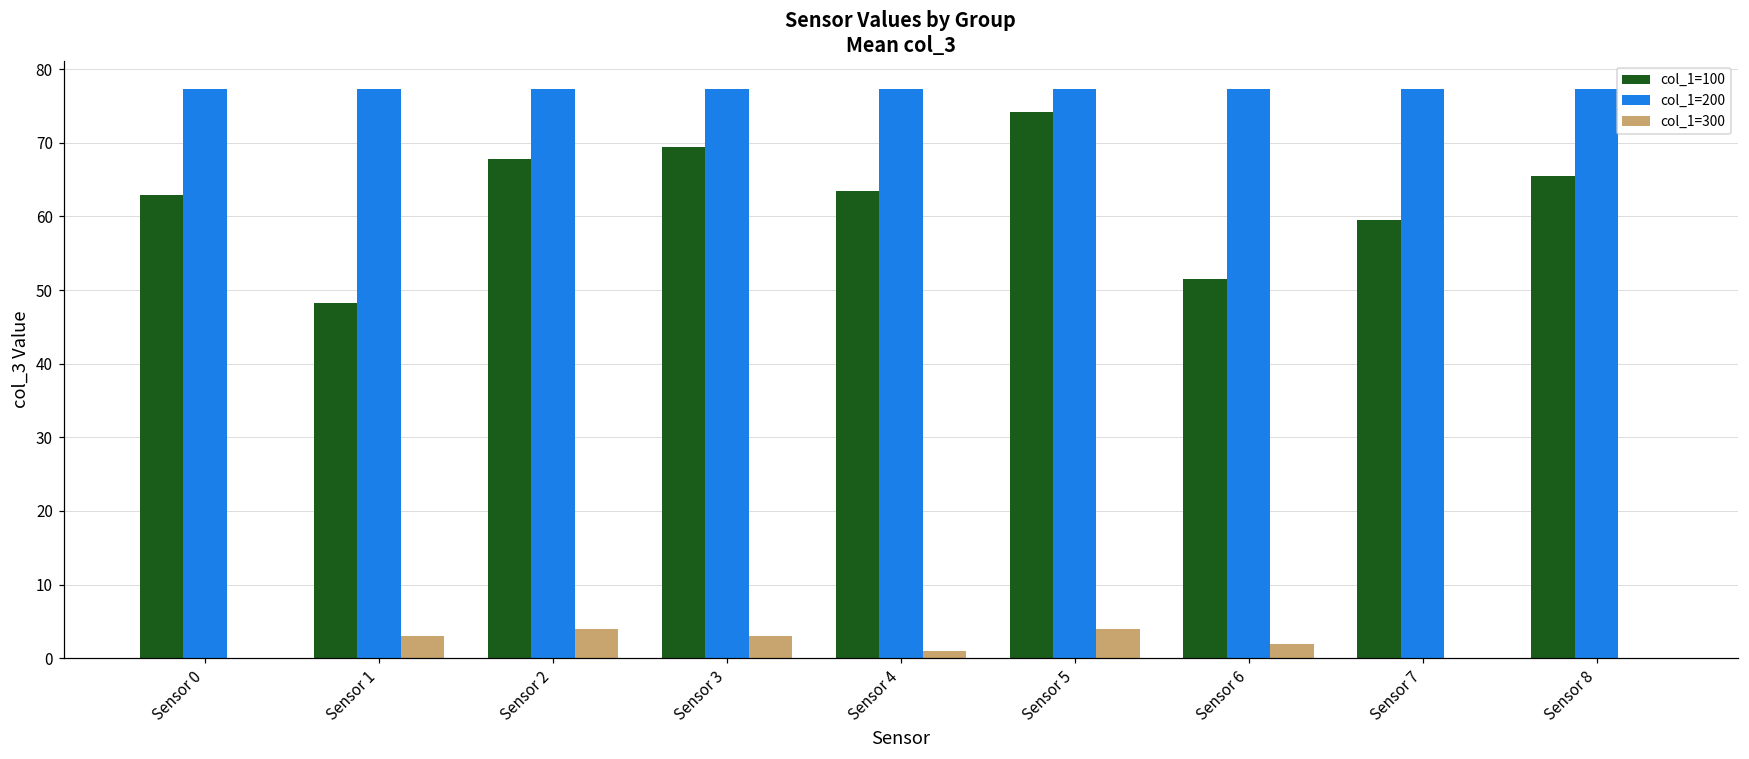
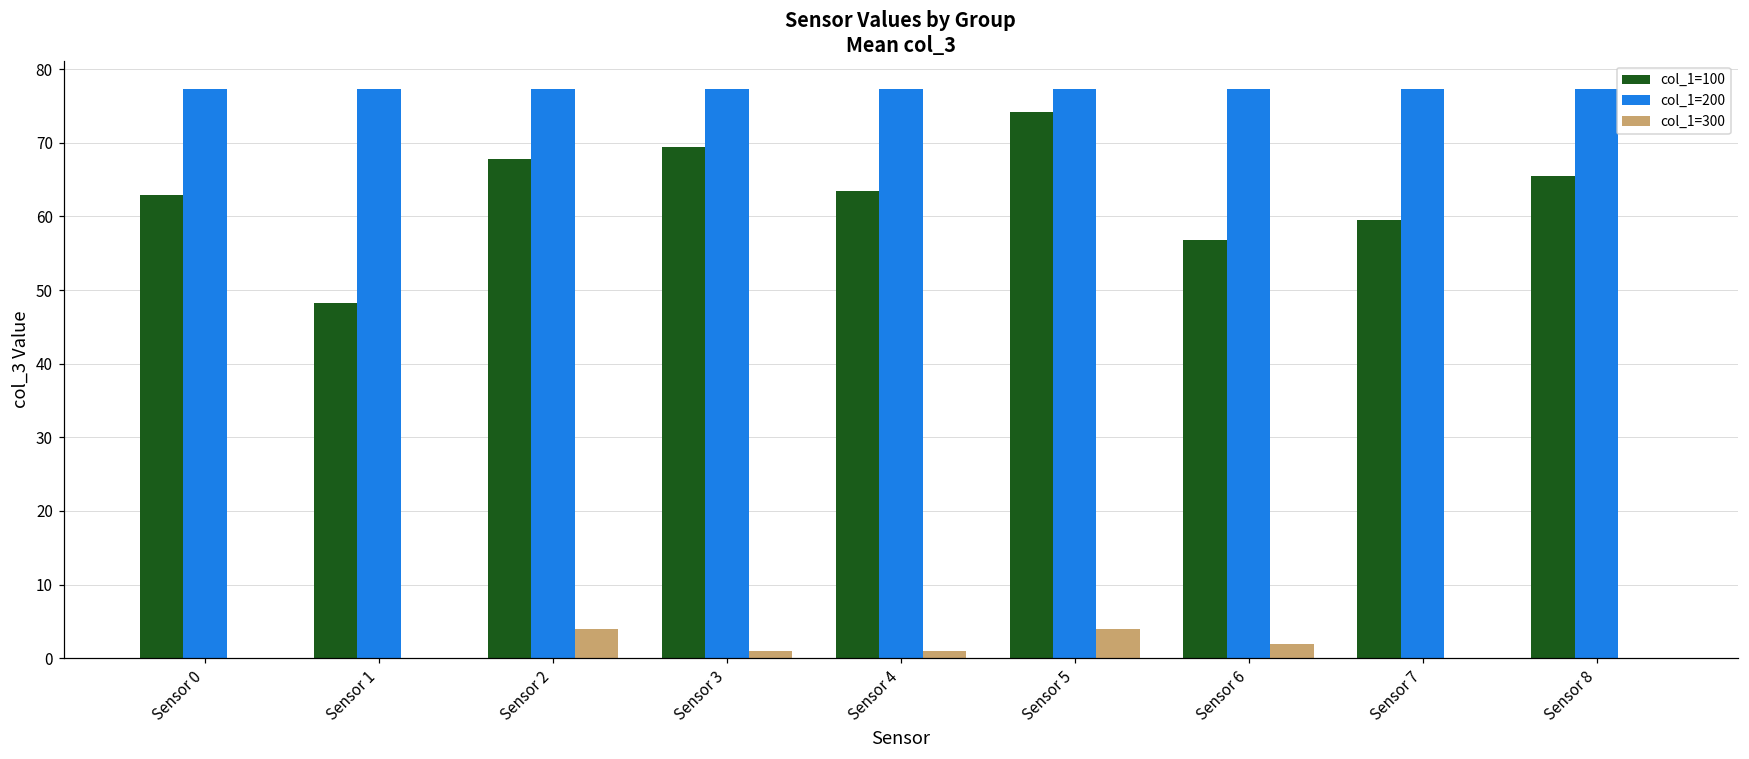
  {
    "col_1=100": {
      "Sensor 0": 63,
      "Sensor 1": 48,
      "Sensor 2": 68,
      "Sensor 3": 69,
      "Sensor 4": 63,
      "Sensor 5": 74,
-     "Sensor 6": 51,
+     "Sensor 6": 57,
      "Sensor 7": 59,
      "Sensor 8": 66
    },
    "col_1=200": {
      "Sensor 0": 77,
      "Sensor 1": 77,
      "Sensor 2": 77,
      "Sensor 3": 77,
      "Sensor 4": 77,
      "Sensor 5": 77,
      "Sensor 6": 77,
      "Sensor 7": 77,
      "Sensor 8": 77
    },
    "col_1=300": {
      "Sensor 0": 0,
-     "Sensor 1": 3,
+     "Sensor 1": 0,
      "Sensor 2": 4,
-     "Sensor 3": 3,
+     "Sensor 3": 1,
      "Sensor 4": 1,
      "Sensor 5": 4,
      "Sensor 6": 2,
      "Sensor 7": 0,
      "Sensor 8": 0
    }
  }
